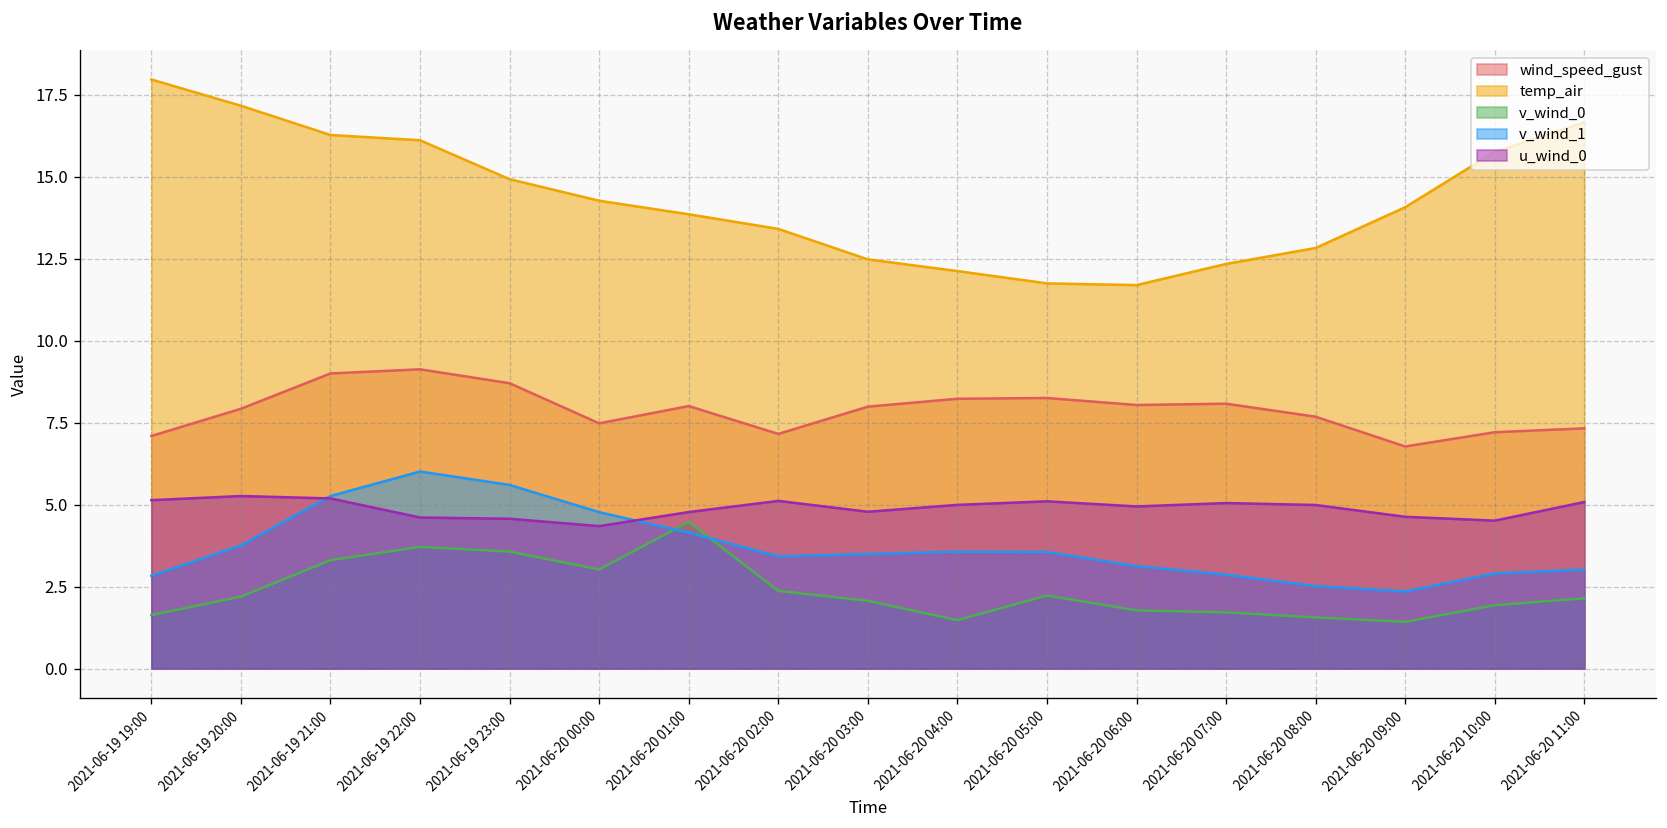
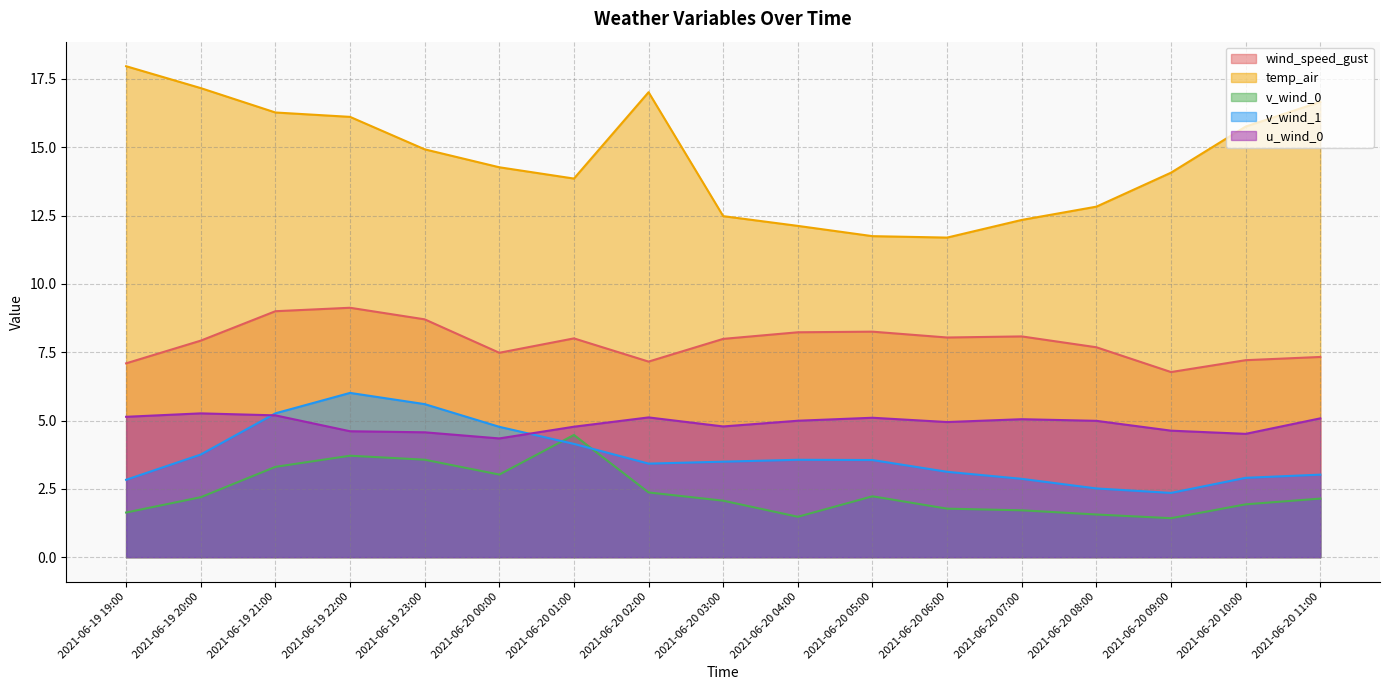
  {
    "wind_speed_gust": {
      "2021-06-19 19:00": 7.1,
      "2021-06-19 20:00": 7.9,
      "2021-06-19 21:00": 9.0,
      "2021-06-19 22:00": 9.1,
      "2021-06-19 23:00": 8.7,
      "2021-06-20 00:00": 7.5,
      "2021-06-20 01:00": 8.0,
      "2021-06-20 02:00": 7.2,
      "2021-06-20 03:00": 8.0,
      "2021-06-20 04:00": 8.2,
      "2021-06-20 05:00": 8.3,
      "2021-06-20 06:00": 8.0,
      "2021-06-20 07:00": 8.1,
      "2021-06-20 08:00": 7.7,
      "2021-06-20 09:00": 6.8,
      "2021-06-20 10:00": 7.2,
      "2021-06-20 11:00": 7.3
    },
    "temp_air": {
      "2021-06-19 19:00": 18.0,
      "2021-06-19 20:00": 17.2,
      "2021-06-19 21:00": 16.3,
      "2021-06-19 22:00": 16.1,
      "2021-06-19 23:00": 14.9,
      "2021-06-20 00:00": 14.3,
      "2021-06-20 01:00": 13.9,
-     "2021-06-20 02:00": 13.4,
+     "2021-06-20 02:00": 17.0,
      "2021-06-20 03:00": 12.5,
      "2021-06-20 04:00": 12.1,
      "2021-06-20 05:00": 11.7,
      "2021-06-20 06:00": 11.7,
      "2021-06-20 07:00": 12.3,
      "2021-06-20 08:00": 12.8,
      "2021-06-20 09:00": 14.1
    },
    "v_wind_0": {
      "2021-06-19 19:00": 1.6,
      "2021-06-19 20:00": 2.2,
      "2021-06-19 21:00": 3.3,
      "2021-06-19 22:00": 3.7,
      "2021-06-19 23:00": 3.6,
      "2021-06-20 00:00": 3.0,
      "2021-06-20 01:00": 4.5,
      "2021-06-20 02:00": 2.4,
      "2021-06-20 03:00": 2.1,
      "2021-06-20 04:00": 1.5,
      "2021-06-20 05:00": 2.2,
      "2021-06-20 06:00": 1.8,
      "2021-06-20 07:00": 1.7,
      "2021-06-20 08:00": 1.6,
      "2021-06-20 09:00": 1.4,
      "2021-06-20 10:00": 1.9,
      "2021-06-20 11:00": 2.1
    },
    "v_wind_1": {
      "2021-06-19 19:00": 2.8,
      "2021-06-19 20:00": 3.8,
      "2021-06-19 22:00": 6.0,
      "2021-06-19 23:00": 5.6,
      "2021-06-20 00:00": 4.8,
      "2021-06-20 01:00": 4.1,
      "2021-06-20 02:00": 3.4,
      "2021-06-20 03:00": 3.5,
      "2021-06-20 04:00": 3.6,
      "2021-06-20 05:00": 3.6,
      "2021-06-20 06:00": 3.1,
      "2021-06-20 07:00": 2.9,
      "2021-06-20 08:00": 2.5,
      "2021-06-20 09:00": 2.4,
      "2021-06-20 10:00": 2.9,
      "2021-06-20 11:00": 3.0
    },
    "u_wind_0": {
      "2021-06-19 19:00": 5.1,
      "2021-06-19 20:00": 5.3,
      "2021-06-19 22:00": 4.6,
      "2021-06-19 23:00": 4.6,
      "2021-06-20 00:00": 4.3,
      "2021-06-20 01:00": 4.8,
      "2021-06-20 02:00": 5.1,
      "2021-06-20 03:00": 4.8,
      "2021-06-20 04:00": 5.0,
      "2021-06-20 05:00": 5.1,
      "2021-06-20 06:00": 4.9,
      "2021-06-20 07:00": 5.0,
      "2021-06-20 08:00": 5.0,
      "2021-06-20 09:00": 4.6,
      "2021-06-20 10:00": 4.5,
      "2021-06-20 11:00": 5.1
    }
  }
